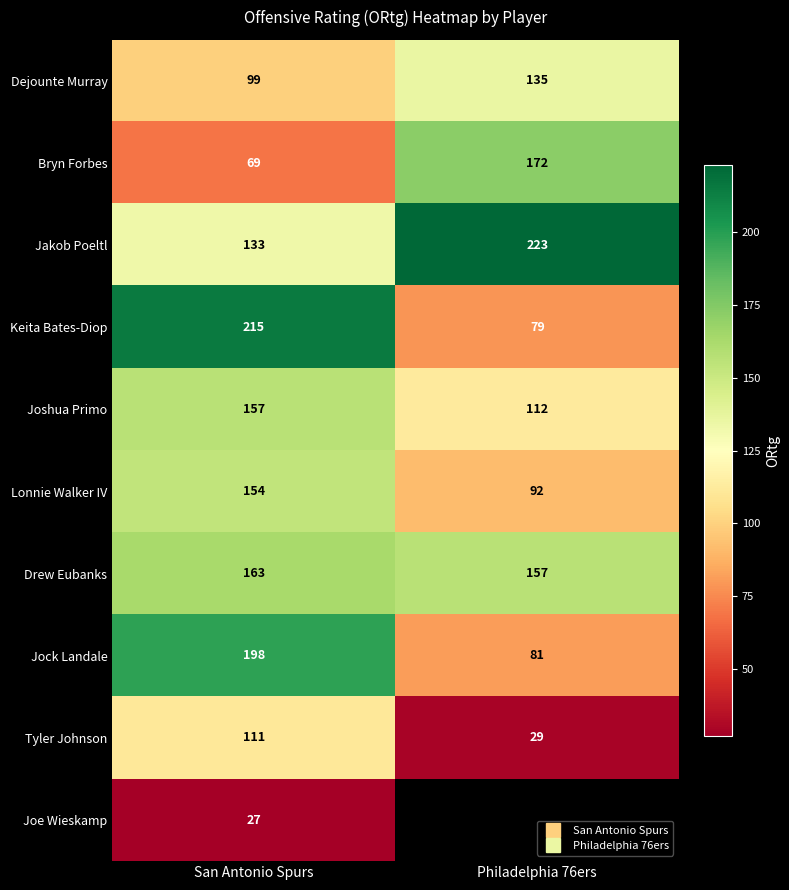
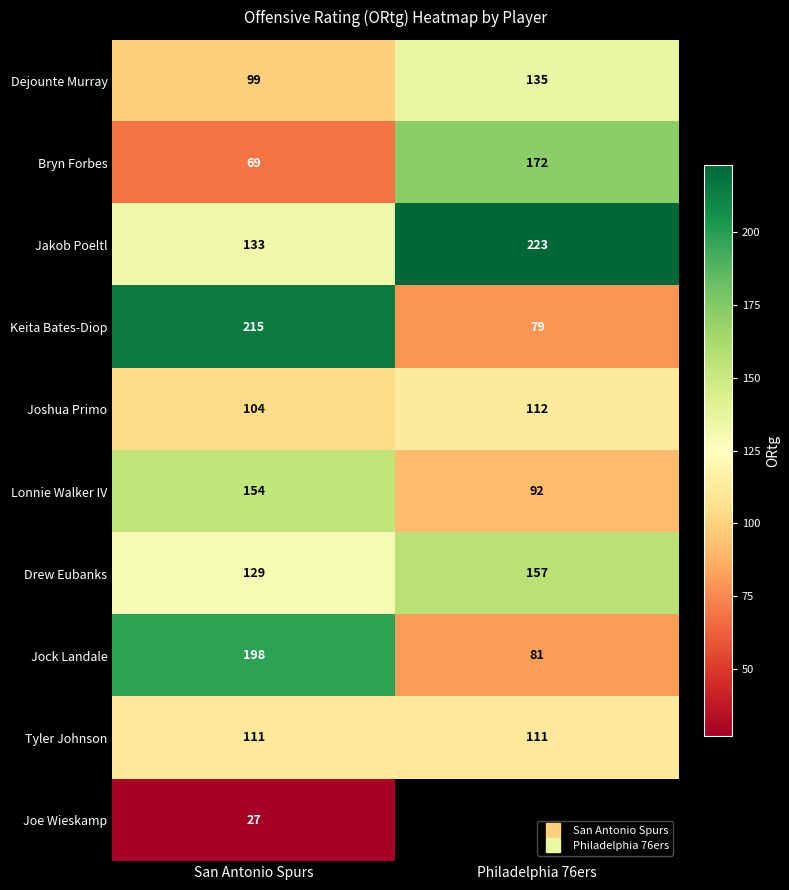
  {
    "Dejounte Murray": {
      "San Antonio Spurs": 99,
      "Philadelphia 76ers": 135
    },
    "Bryn Forbes": {
      "San Antonio Spurs": 69,
      "Philadelphia 76ers": 172
    },
    "Jakob Poeltl": {
      "San Antonio Spurs": 133,
      "Philadelphia 76ers": 223
    },
    "Keita Bates-Diop": {
      "San Antonio Spurs": 215,
      "Philadelphia 76ers": 79
    },
    "Joshua Primo": {
-     "San Antonio Spurs": 157,
+     "San Antonio Spurs": 104,
      "Philadelphia 76ers": 112
    },
    "Lonnie Walker IV": {
      "San Antonio Spurs": 154,
      "Philadelphia 76ers": 92
    },
    "Drew Eubanks": {
-     "San Antonio Spurs": 163,
+     "San Antonio Spurs": 129,
      "Philadelphia 76ers": 157
    },
    "Jock Landale": {
      "San Antonio Spurs": 198,
      "Philadelphia 76ers": 81
    },
    "Tyler Johnson": {
      "San Antonio Spurs": 111,
-     "Philadelphia 76ers": 29
+     "Philadelphia 76ers": 111
    },
    "Joe Wieskamp": {
      "San Antonio Spurs": 27
    }
  }
